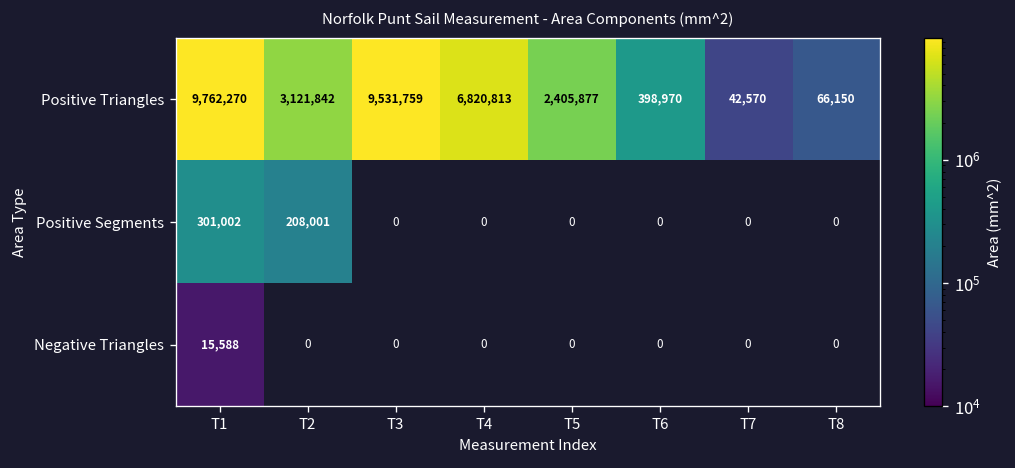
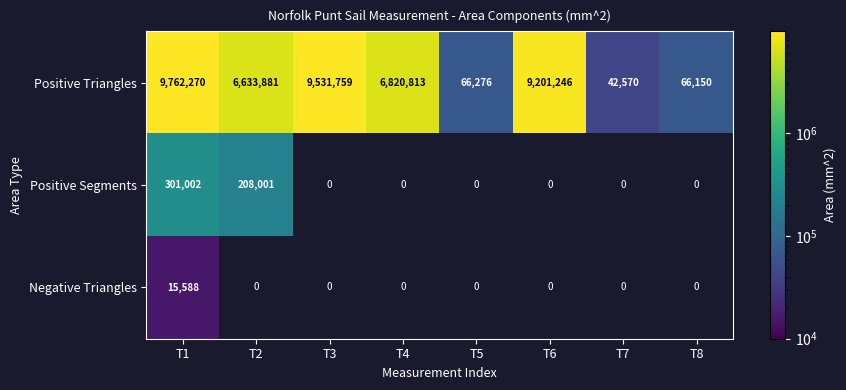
  {
    "Positive Triangles": {
      "T1": "9,762,270",
-     "T2": "3,121,842",
+     "T2": "6,633,881",
      "T3": "9,531,759",
      "T4": "6,820,813",
-     "T5": "2,405,877",
-     "T6": "398,970",
+     "T5": "66,276",
+     "T6": "9,201,246",
      "T7": "42,570",
      "T8": "66,150"
    },
    "Positive Segments": {
      "T1": "301,002",
      "T2": "208,001"
    },
    "Negative Triangles": {
      "T1": "15,588"
    }
  }
